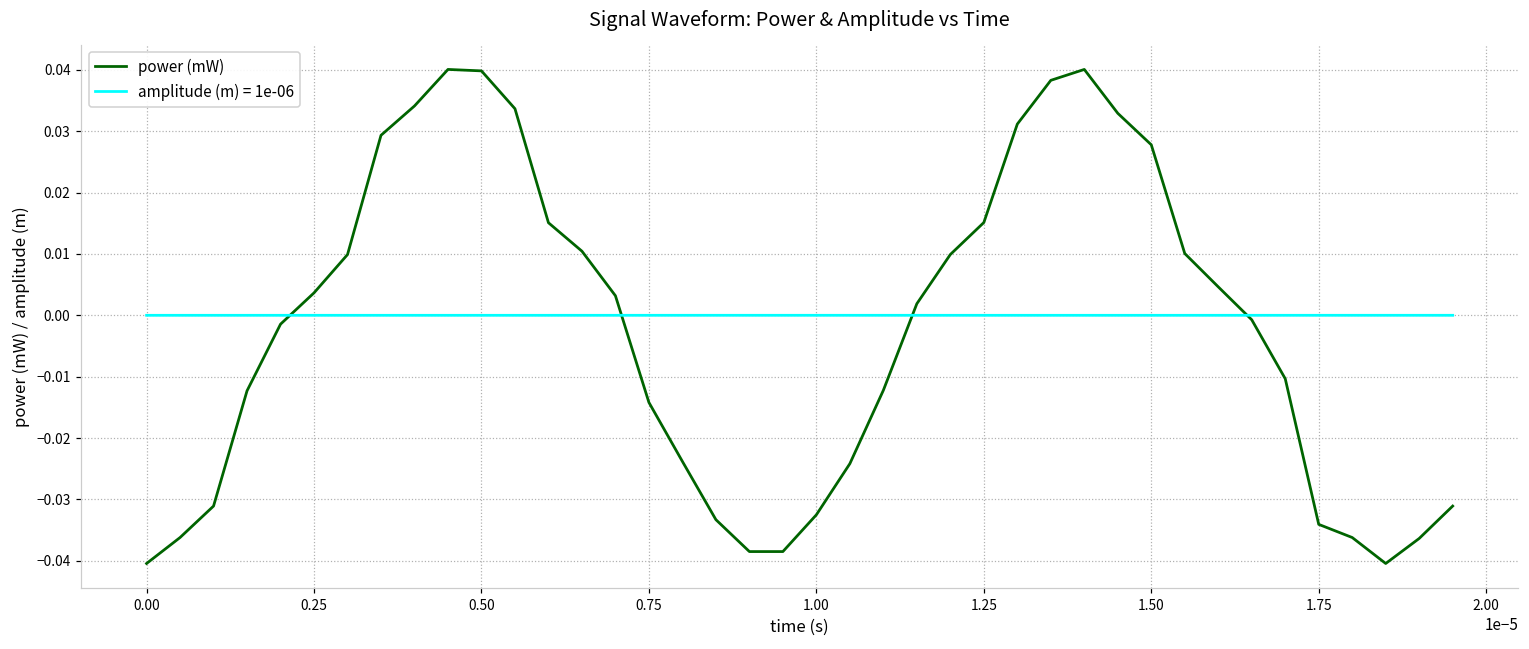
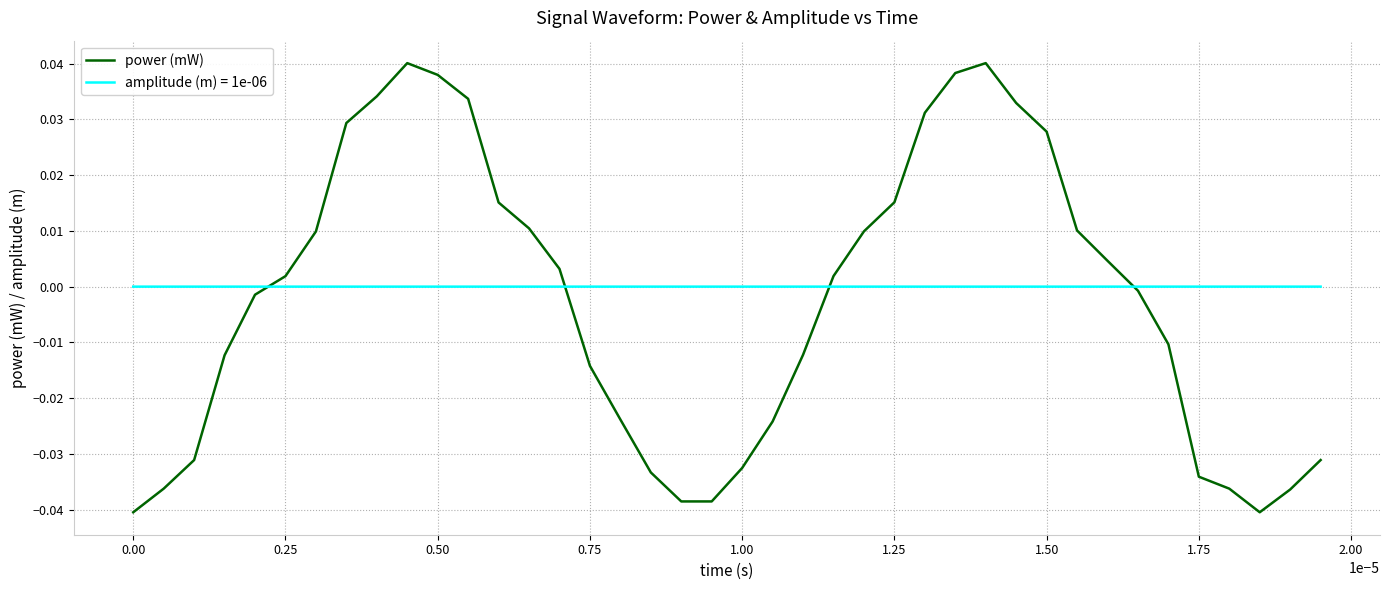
  {
    "power (mW)": {
      "0.00": -0.040,
-     "0.25": 0.004,
-     "0.50": 0.040,
+     "0.25": 0.002,
+     "0.50": 0.038,
      "0.75": -0.014,
      "1.00": -0.033,
      "1.25": 0.015,
      "1.50": 0.028,
      "1.75": -0.034
    },
    "amplitude (m) = 1e-06": {
      "0.00": 0.000,
      "0.25": 0.000,
      "0.50": 0.000,
      "0.75": 0.000,
      "1.00": 0.000,
      "1.25": 0.000,
      "1.50": 0.000,
      "1.75": 0.000
    }
  }
